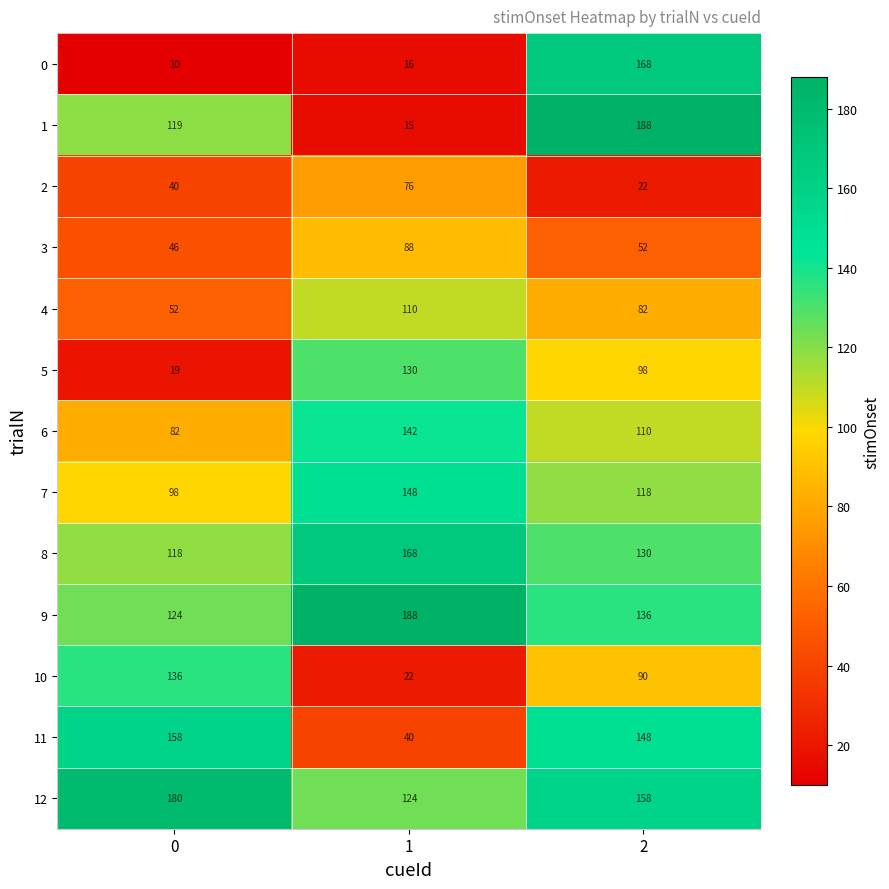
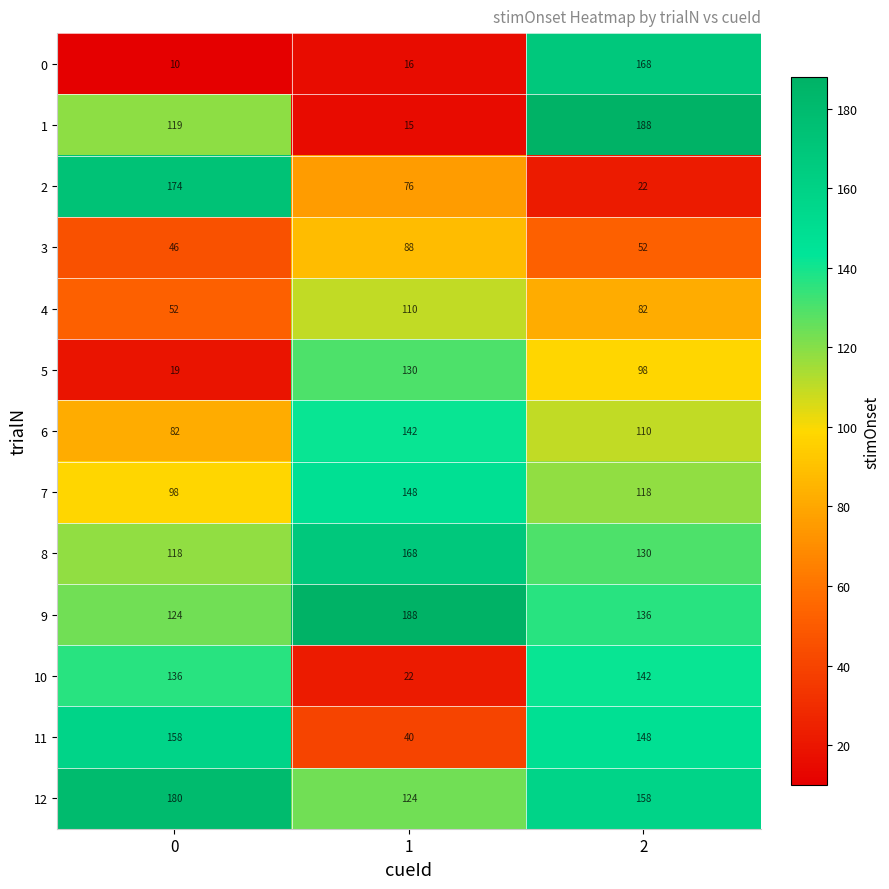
  {
    "0": {
      "0": 10,
      "1": 16,
      "2": 168
    },
    "1": {
      "0": 119,
      "1": 15,
      "2": 188
    },
    "2": {
-     "0": 40,
+     "0": 174,
      "1": 76,
      "2": 22
    },
    "3": {
      "0": 46,
      "1": 88,
      "2": 52
    },
    "4": {
      "0": 52,
      "1": 110,
      "2": 82
    },
    "5": {
      "0": 19,
      "1": 130,
      "2": 98
    },
    "6": {
      "0": 82,
      "1": 142,
      "2": 110
    },
    "7": {
      "0": 98,
      "1": 148,
      "2": 118
    },
    "8": {
      "0": 118,
      "1": 168,
      "2": 130
    },
    "9": {
      "0": 124,
      "1": 188,
      "2": 136
    },
    "10": {
      "0": 136,
      "1": 22,
-     "2": 90
+     "2": 142
    },
    "11": {
      "0": 158,
      "1": 40,
      "2": 148
    },
    "12": {
      "0": 180,
      "1": 124,
      "2": 158
    }
  }
